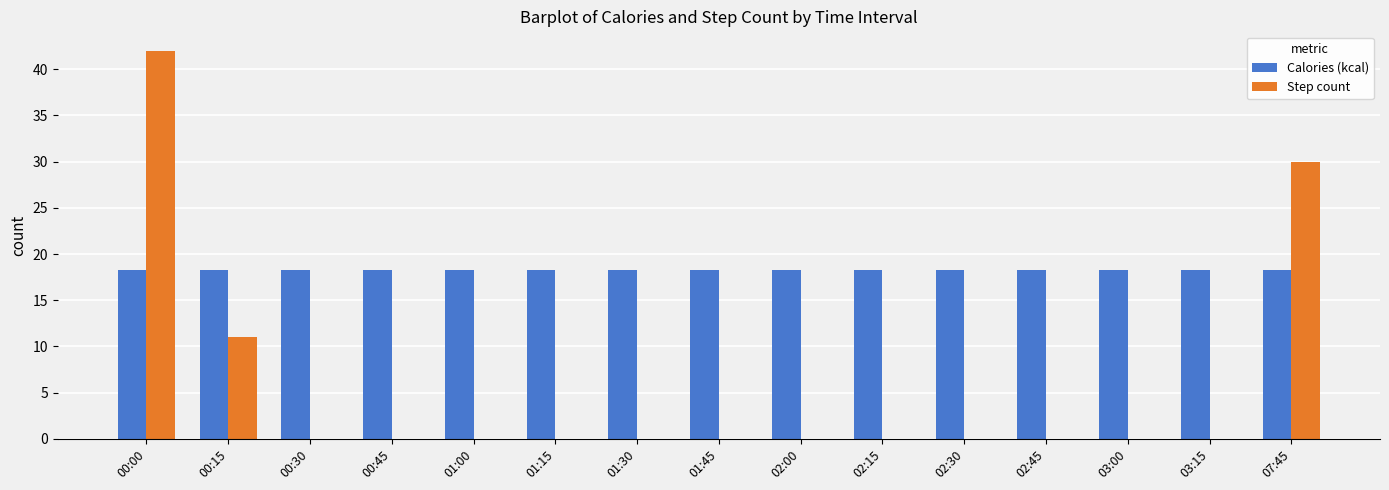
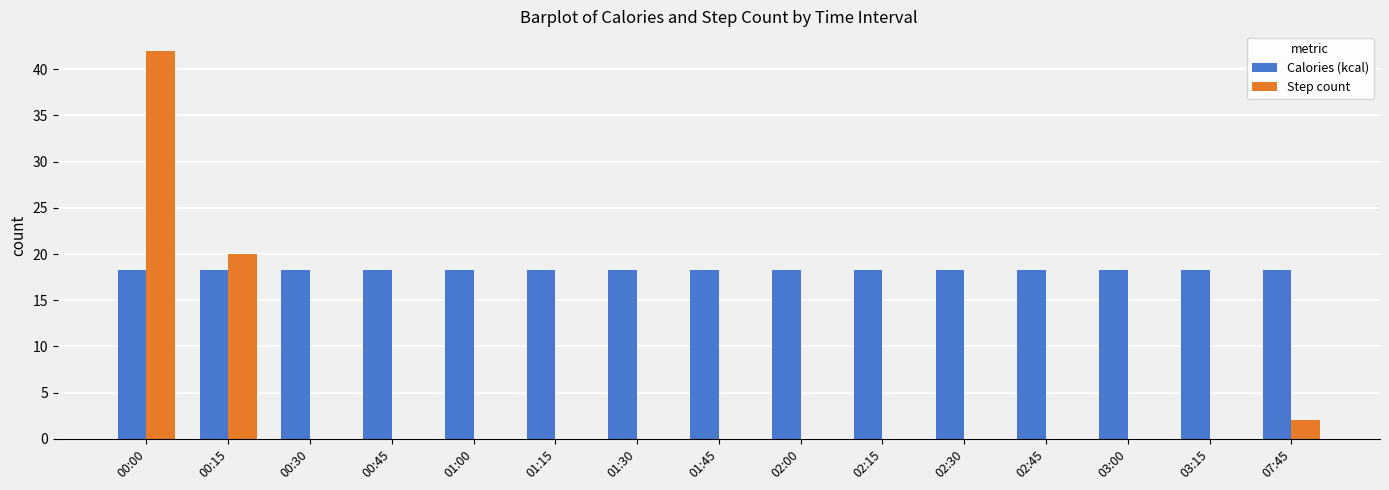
  {
    "Calories (kcal)": {
      "00:00": 18,
      "00:15": 18,
      "00:30": 18,
      "00:45": 18,
      "01:00": 18,
      "01:15": 18,
      "01:30": 18,
      "01:45": 18,
      "02:00": 18,
      "02:15": 18,
      "02:30": 18,
      "02:45": 18,
      "03:00": 18,
      "03:15": 18,
      "07:45": 18
    },
    "Step count": {
      "00:00": 42,
-     "00:15": 11,
+     "00:15": 20,
      "00:30": 0,
      "00:45": 0,
      "01:00": 0,
      "01:15": 0,
      "01:30": 0,
      "01:45": 0,
      "02:00": 0,
      "02:15": 0,
      "02:30": 0,
      "02:45": 0,
      "03:00": 0,
      "03:15": 0,
-     "07:45": 30
+     "07:45": 2
    }
  }
